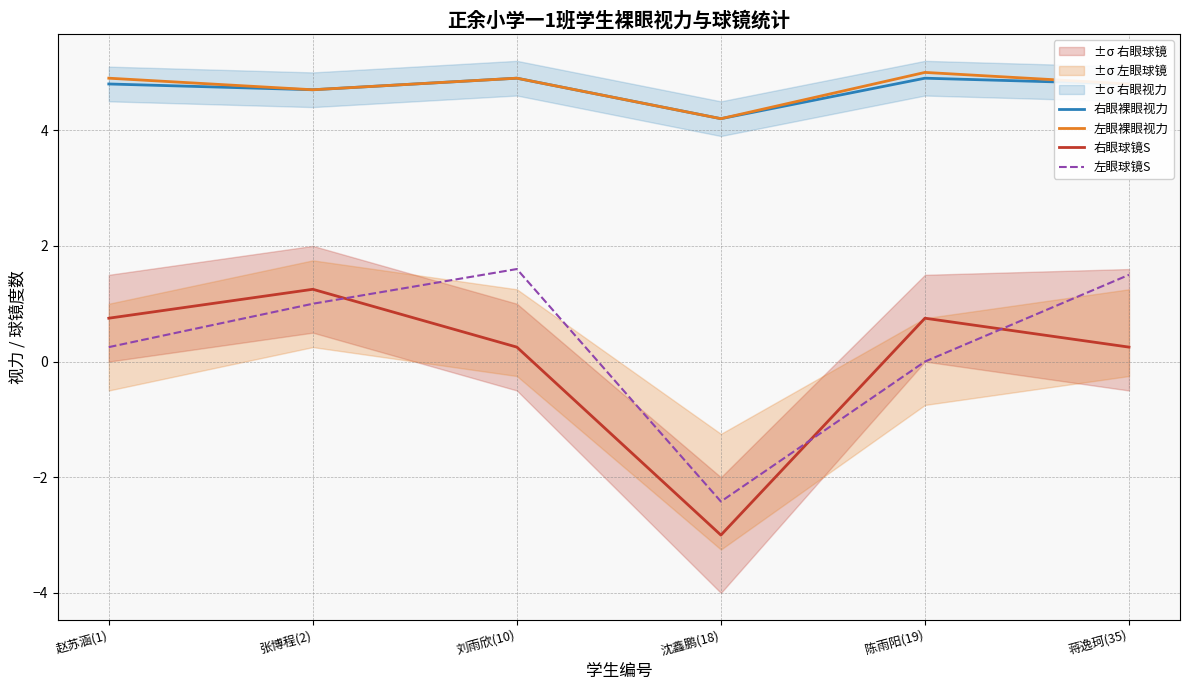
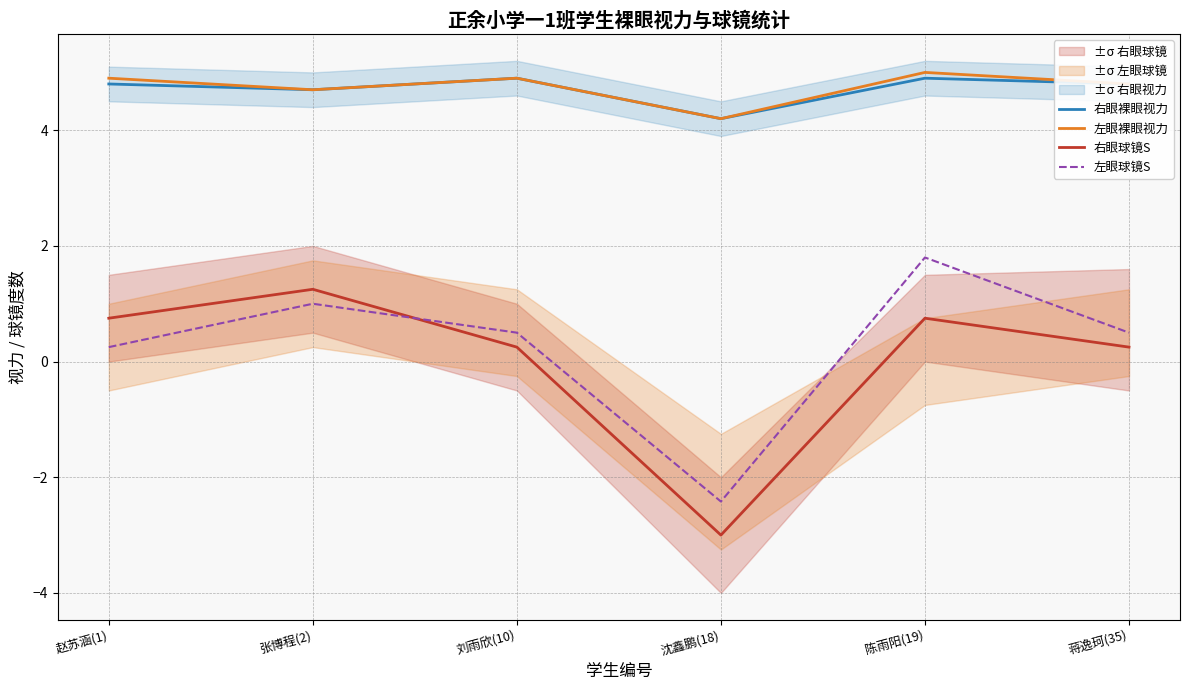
  {
    "左眼球镜S": {
      "赵苏涵(1)": 0.3,
      "张博程(2)": 1.0,
-     "刘雨欣(10)": 1.6,
+     "刘雨欣(10)": 0.5,
      "沈鑫鹏(18)": -2.4,
-     "陈雨阳(19)": 0.0,
-     "蒋逸珂(35)": 1.5
+     "陈雨阳(19)": 1.8,
+     "蒋逸珂(35)": 0.5
    }
  }
